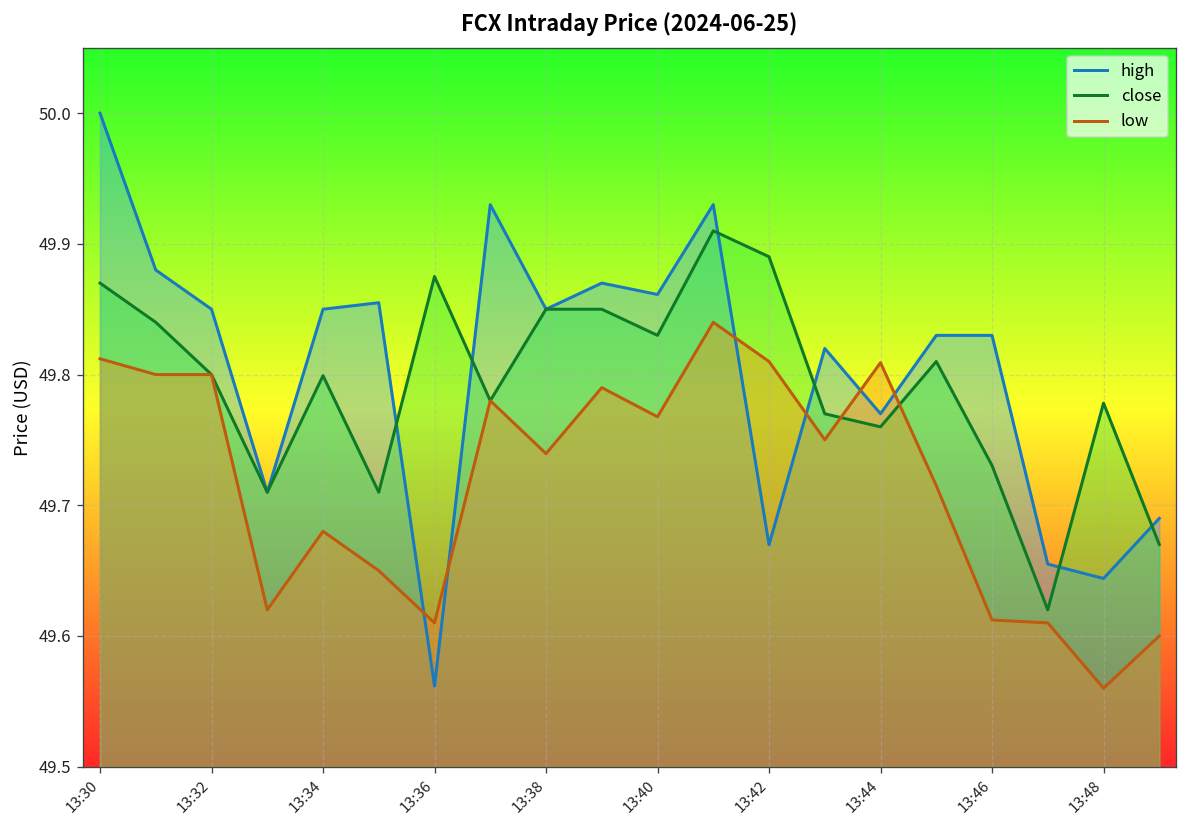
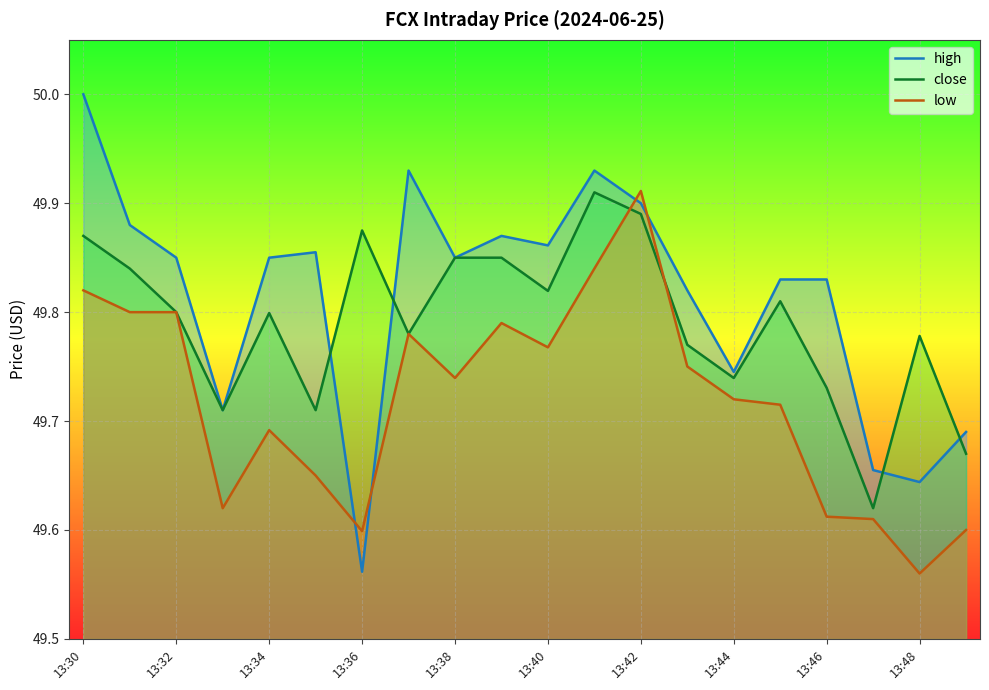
  {
    "high": {
      "13:30": 50.000,
      "13:32": 49.850,
      "13:34": 49.850,
      "13:36": 49.562,
      "13:40": 49.861,
-     "13:42": 49.670,
-     "13:44": 49.770,
+     "13:42": 49.900,
+     "13:44": 49.745,
      "13:46": 49.830,
      "13:48": 49.644
    },
    "close": {
      "13:30": 49.870,
      "13:34": 49.799,
      "13:36": 49.875,
-     "13:40": 49.830,
+     "13:40": 49.820,
      "13:42": 49.890,
-     "13:44": 49.760,
+     "13:44": 49.740,
      "13:46": 49.730,
      "13:48": 49.778
    },
    "low": {
-     "13:30": 49.812,
-     "13:34": 49.680,
-     "13:36": 49.610,
+     "13:30": 49.820,
+     "13:34": 49.692,
+     "13:36": 49.599,
      "13:38": 49.740,
      "13:40": 49.768,
-     "13:42": 49.810,
-     "13:44": 49.809,
+     "13:42": 49.911,
+     "13:44": 49.720,
      "13:46": 49.612,
      "13:48": 49.560
    }
  }
